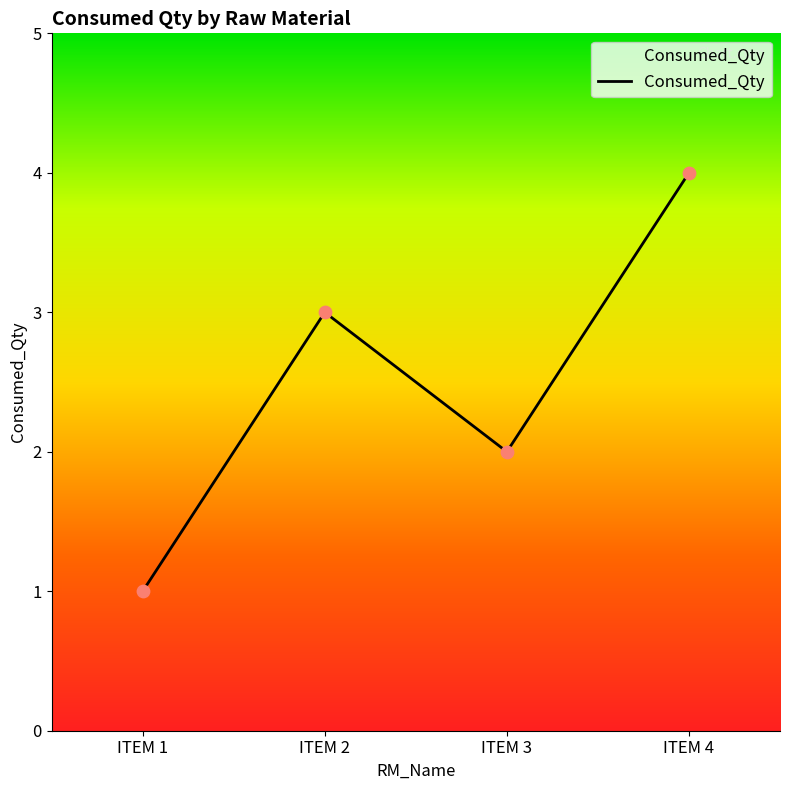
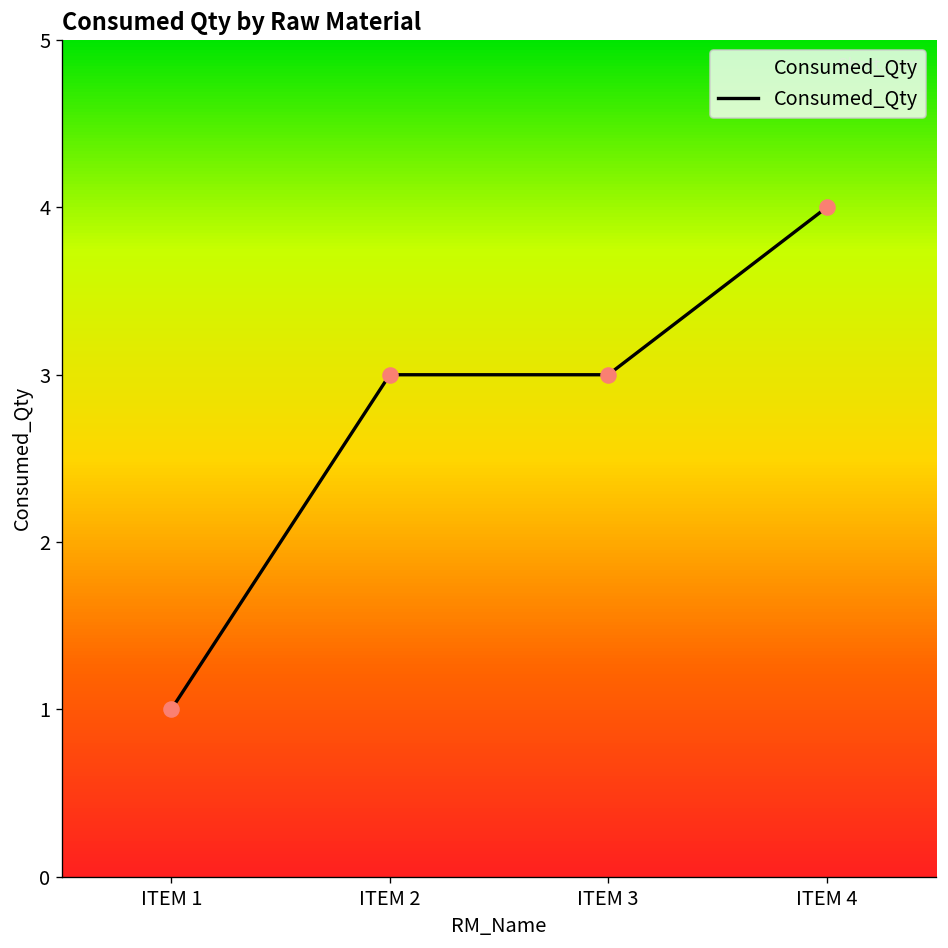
  {
    "ITEM 1": 1,
    "ITEM 2": 3,
-   "ITEM 3": 2,
+   "ITEM 3": 3,
    "ITEM 4": 4
  }
